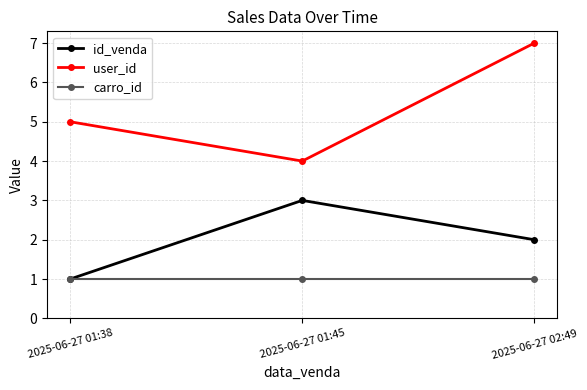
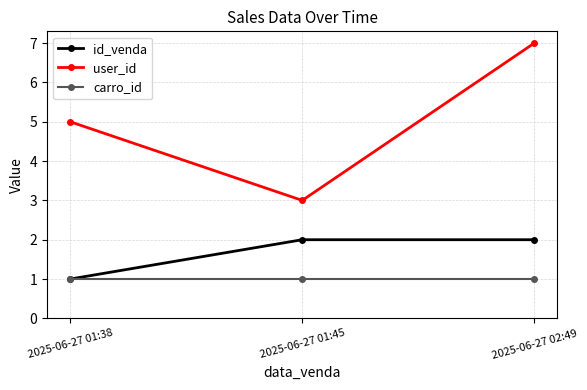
  {
    "id_venda": {
-     "2025-06-27 01:45": 3,
+     "2025-06-27 01:45": 2,
      "2025-06-27 02:49": 2
    },
    "user_id": {
      "2025-06-27 01:38": 5,
-     "2025-06-27 01:45": 4,
+     "2025-06-27 01:45": 3,
      "2025-06-27 02:49": 7
    },
    "carro_id": {
      "2025-06-27 01:45": 1,
      "2025-06-27 02:49": 1
    }
  }
